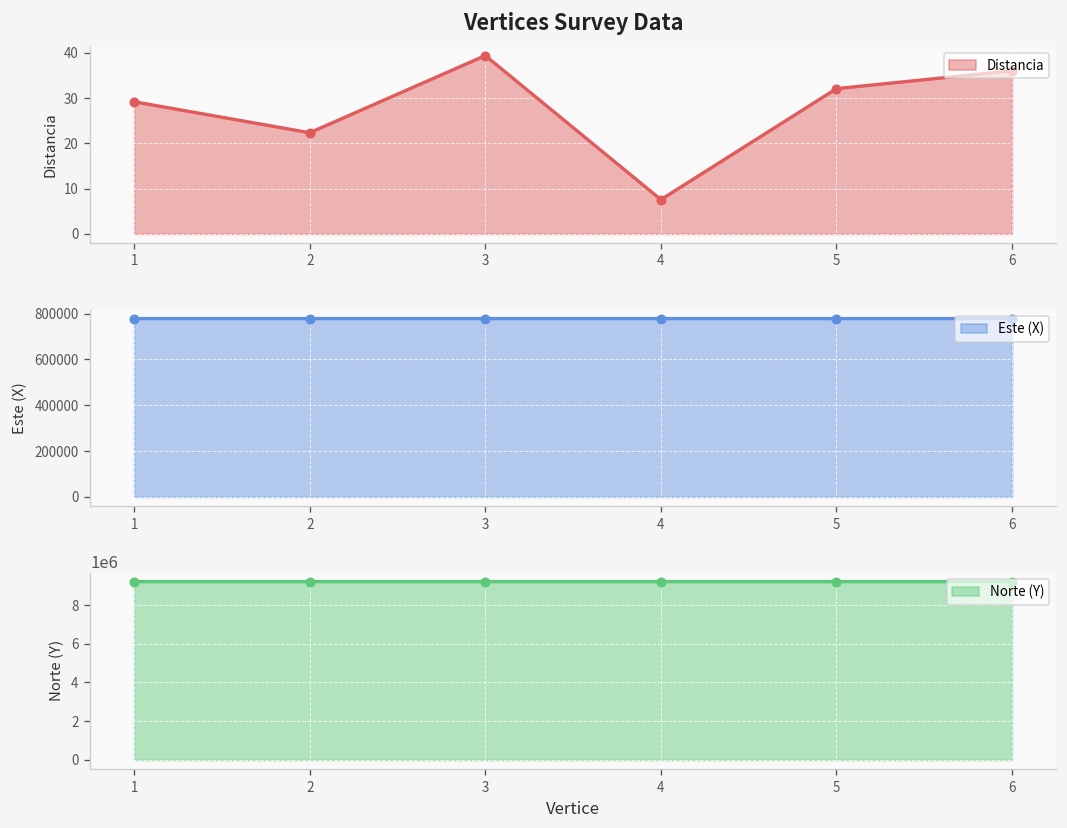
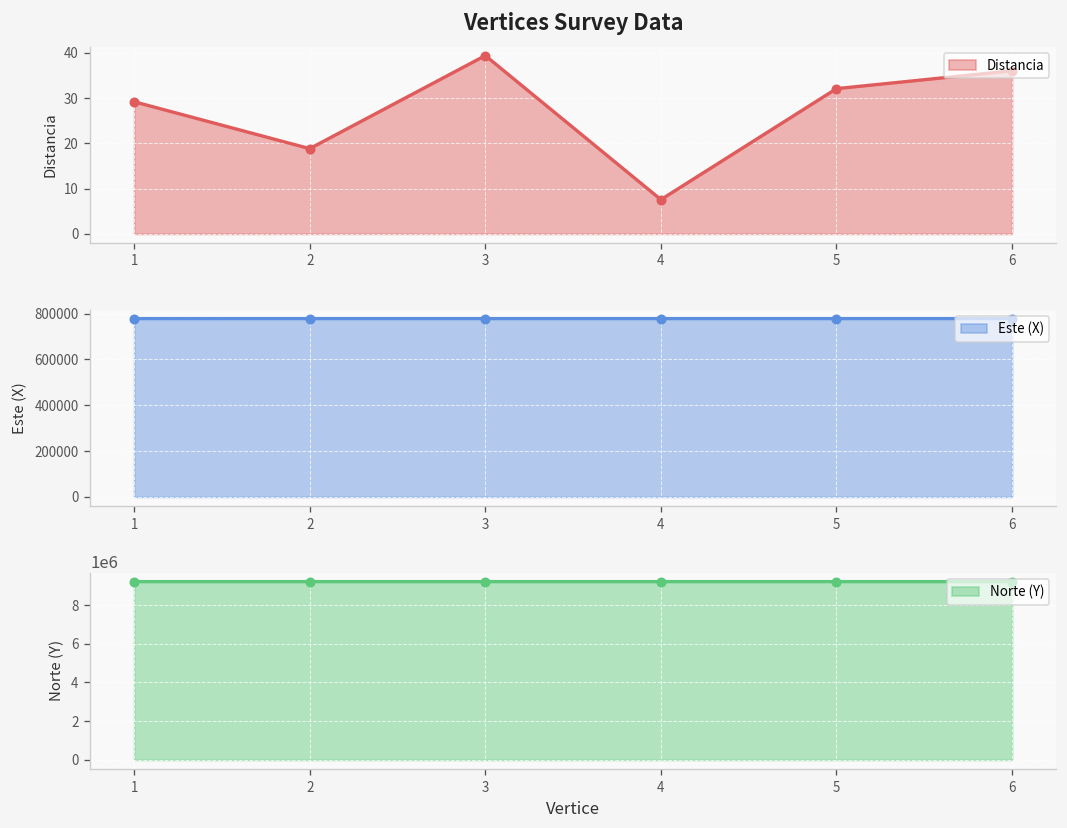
  {
    "Vertices Survey Data": {
      "1": 29,
-     "2": 22,
+     "2": 19,
      "3": 39,
      "4": 8,
      "5": 32
    }
  }
